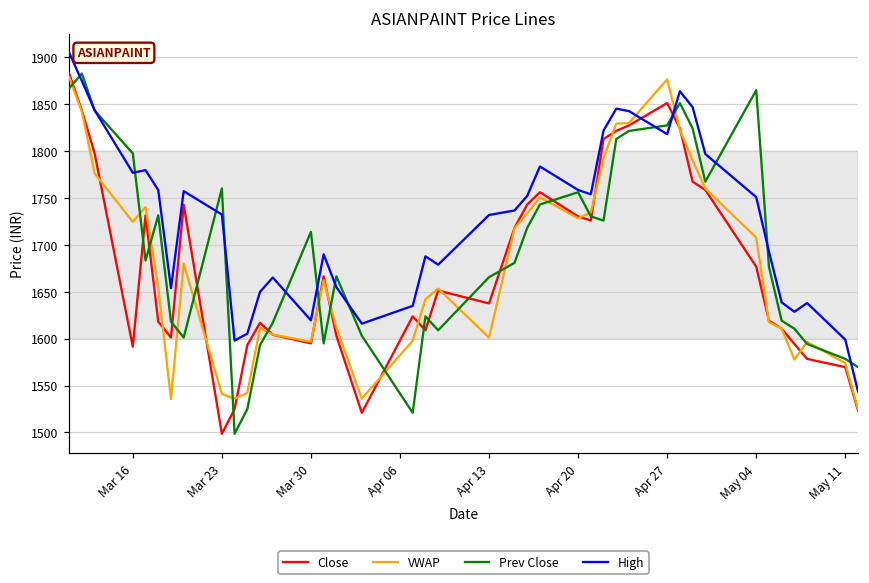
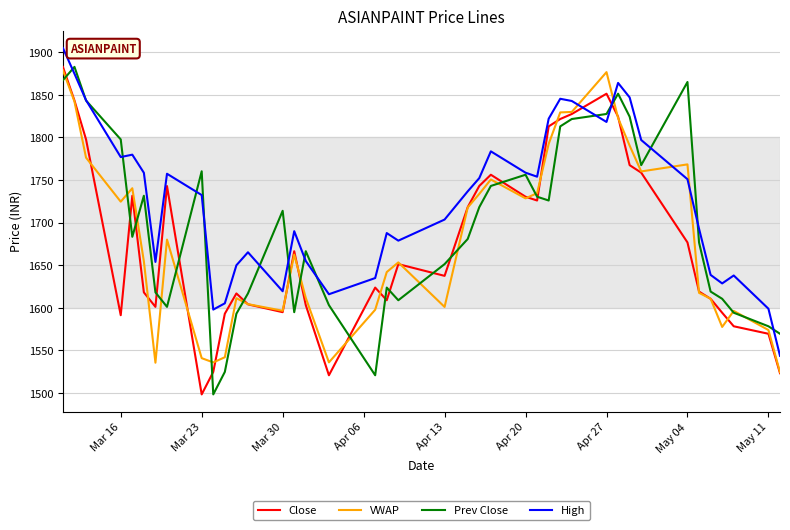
  {
    "Close": {
      "Mar 16": 1590,
      "Mar 23": 1500,
      "Apr 13": 1640,
      "Apr 27": 1850,
      "May 04": 1680,
      "May 11": 1570
    },
    "VWAP": {
      "Mar 16": 1720,
      "Mar 23": 1540,
      "Apr 13": 1600,
      "Apr 27": 1880,
-     "May 04": 1710,
+     "May 04": 1770,
      "May 11": 1570
    },
    "Prev Close": {
      "Mar 16": 1800,
      "Mar 23": 1760,
      "Mar 30": 1710,
-     "Apr 13": 1670,
+     "Apr 13": 1650,
      "Apr 27": 1830,
      "May 04": 1870,
      "May 11": 1580
    },
    "High": {
      "Mar 16": 1780,
      "Mar 23": 1730,
      "Mar 30": 1620,
-     "Apr 13": 1730,
+     "Apr 13": 1700,
      "Apr 27": 1820,
      "May 04": 1750,
      "May 11": 1600
    }
  }
